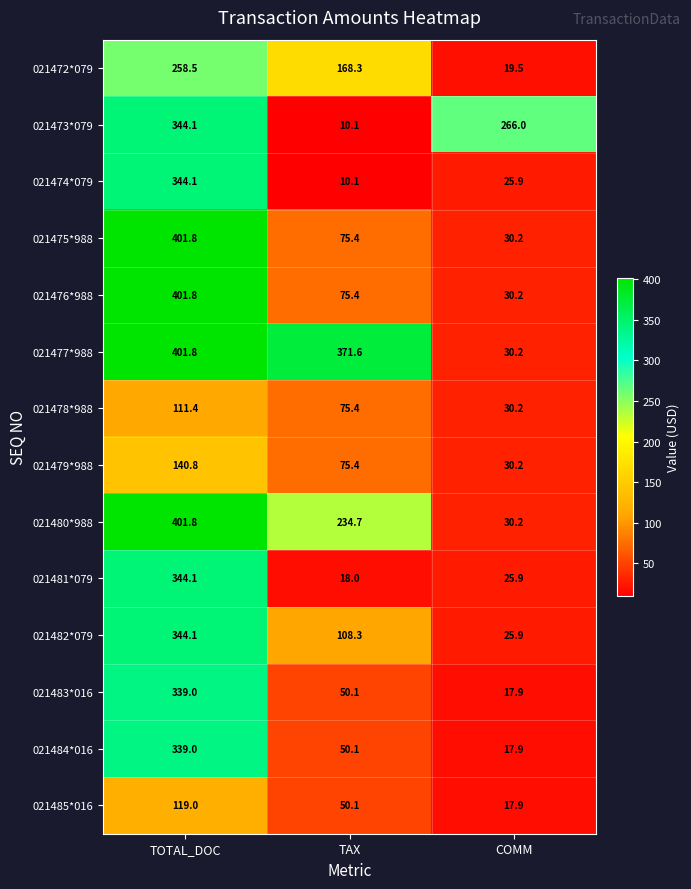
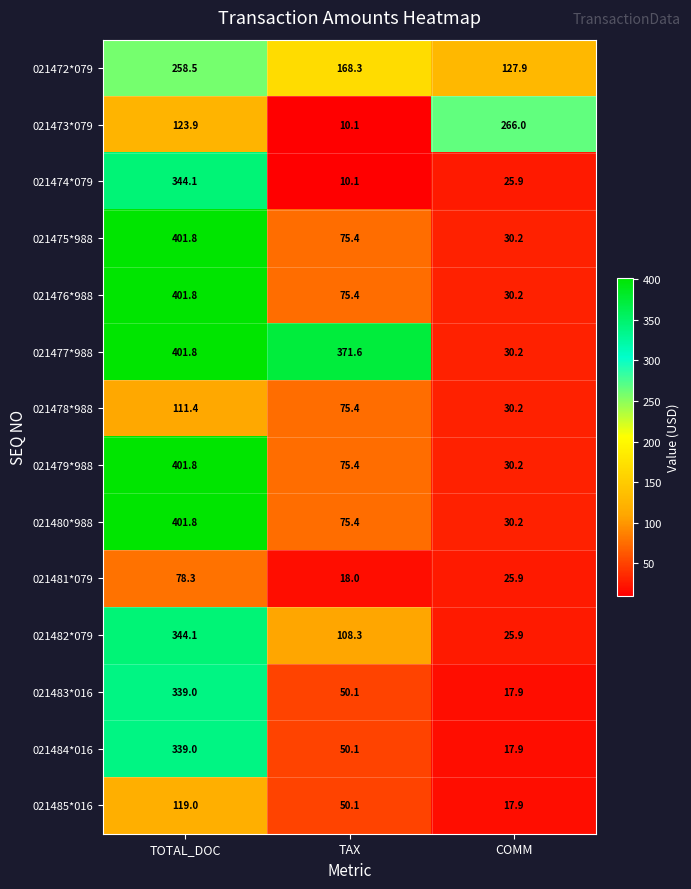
  {
    "021472*079": {
      "TOTAL_DOC": 258.5,
      "TAX": 168.3,
-     "COMM": 19.5
+     "COMM": 127.9
    },
    "021473*079": {
-     "TOTAL_DOC": 344.1,
+     "TOTAL_DOC": 123.9,
      "TAX": 10.1,
      "COMM": 266.0
    },
    "021474*079": {
      "TOTAL_DOC": 344.1,
      "TAX": 10.1,
      "COMM": 25.9
    },
    "021475*988": {
      "TOTAL_DOC": 401.8,
      "TAX": 75.4,
      "COMM": 30.2
    },
    "021476*988": {
      "TOTAL_DOC": 401.8,
      "TAX": 75.4,
      "COMM": 30.2
    },
    "021477*988": {
      "TOTAL_DOC": 401.8,
      "TAX": 371.6,
      "COMM": 30.2
    },
    "021478*988": {
      "TOTAL_DOC": 111.4,
      "TAX": 75.4,
      "COMM": 30.2
    },
    "021479*988": {
-     "TOTAL_DOC": 140.8,
+     "TOTAL_DOC": 401.8,
      "TAX": 75.4,
      "COMM": 30.2
    },
    "021480*988": {
      "TOTAL_DOC": 401.8,
-     "TAX": 234.7,
+     "TAX": 75.4,
      "COMM": 30.2
    },
    "021481*079": {
-     "TOTAL_DOC": 344.1,
+     "TOTAL_DOC": 78.3,
      "TAX": 18.0,
      "COMM": 25.9
    },
    "021482*079": {
      "TOTAL_DOC": 344.1,
      "TAX": 108.3,
      "COMM": 25.9
    },
    "021483*016": {
      "TOTAL_DOC": 339.0,
      "TAX": 50.1,
      "COMM": 17.9
    },
    "021484*016": {
      "TOTAL_DOC": 339.0,
      "TAX": 50.1,
      "COMM": 17.9
    },
    "021485*016": {
      "TOTAL_DOC": 119.0,
      "TAX": 50.1,
      "COMM": 17.9
    }
  }
